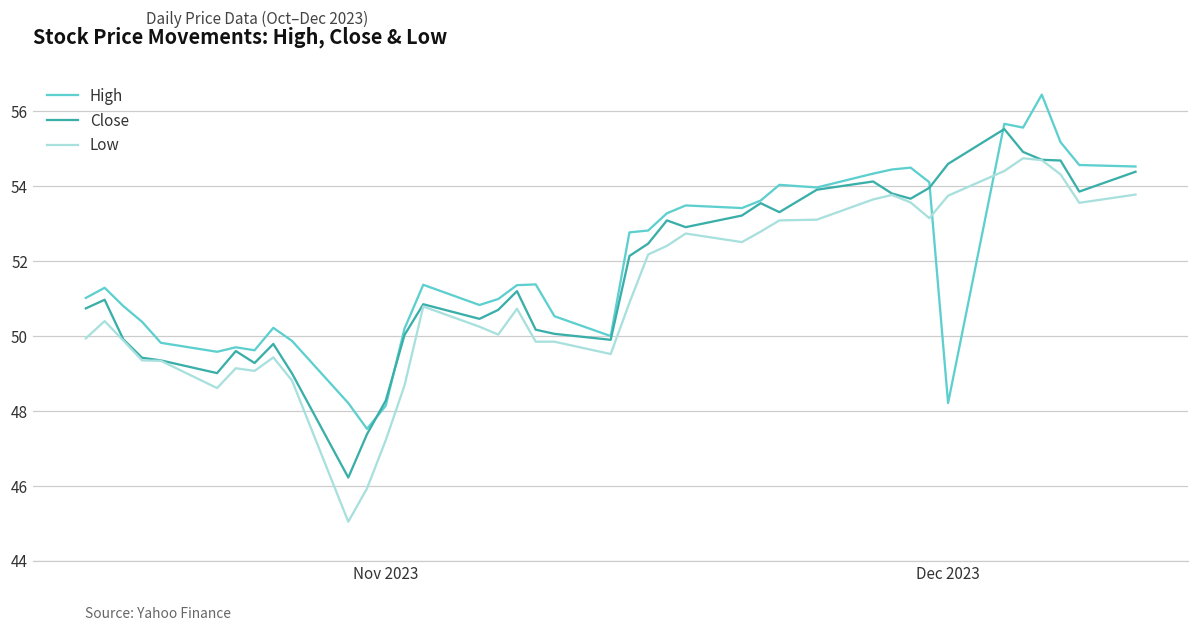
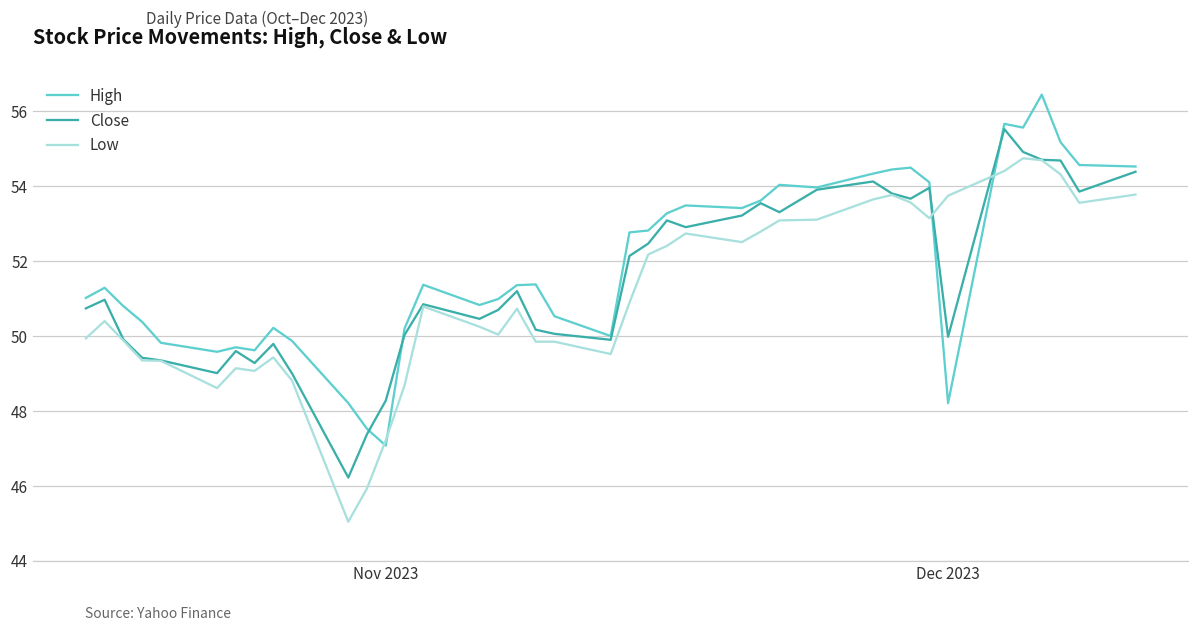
  {
    "High": {
-     "Nov 2023": 48.1,
+     "Nov 2023": 47.1,
      "Dec 2023": 48.2
    },
    "Close": {
      "Nov 2023": 48.3,
-     "Dec 2023": 54.6
+     "Dec 2023": 50.0
    },
    "Low": {
      "Nov 2023": 47.2,
      "Dec 2023": 53.8
    }
  }
